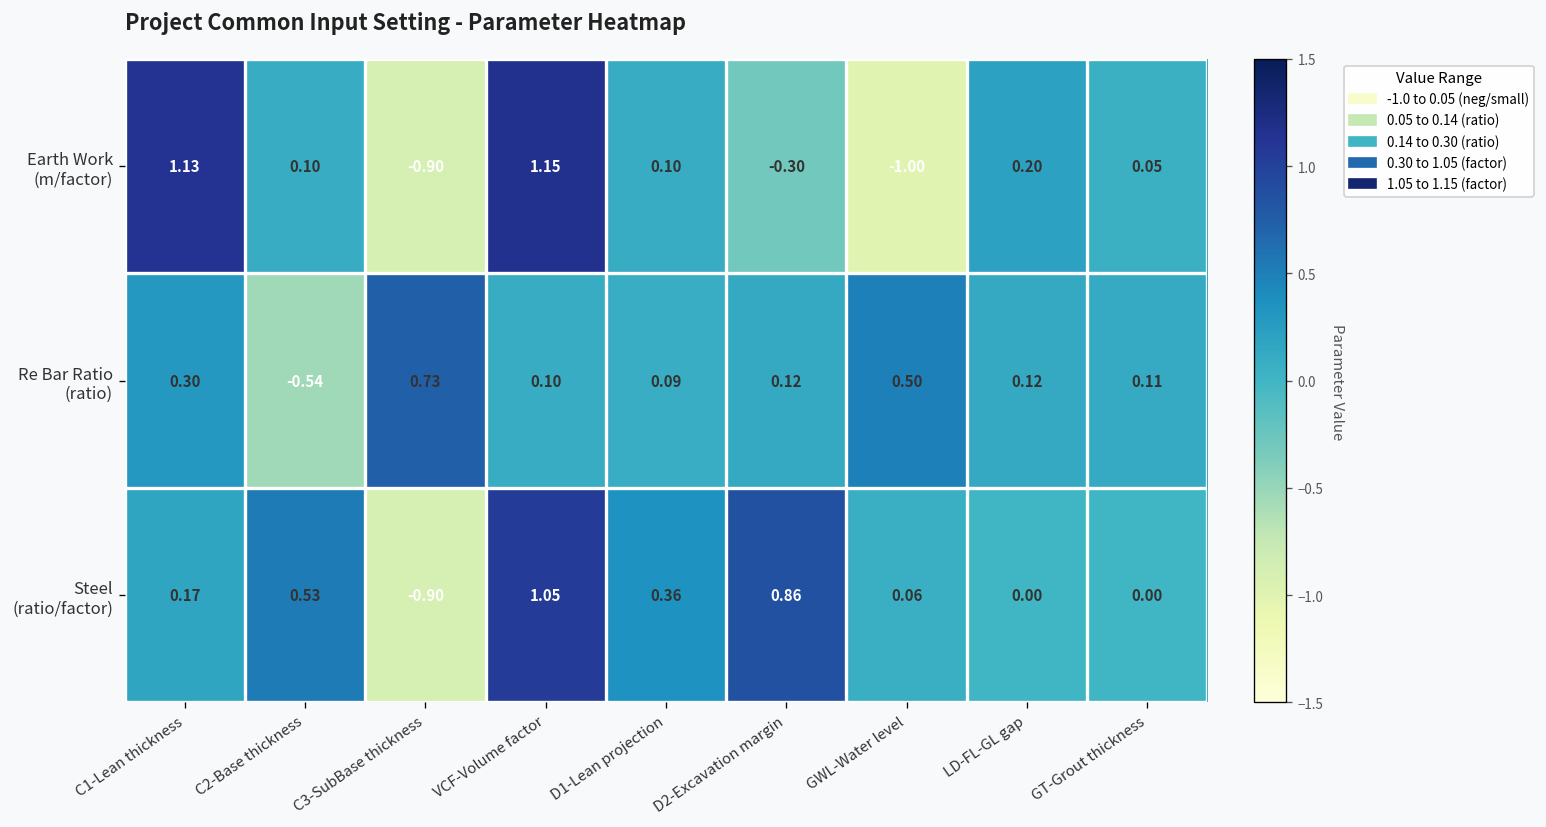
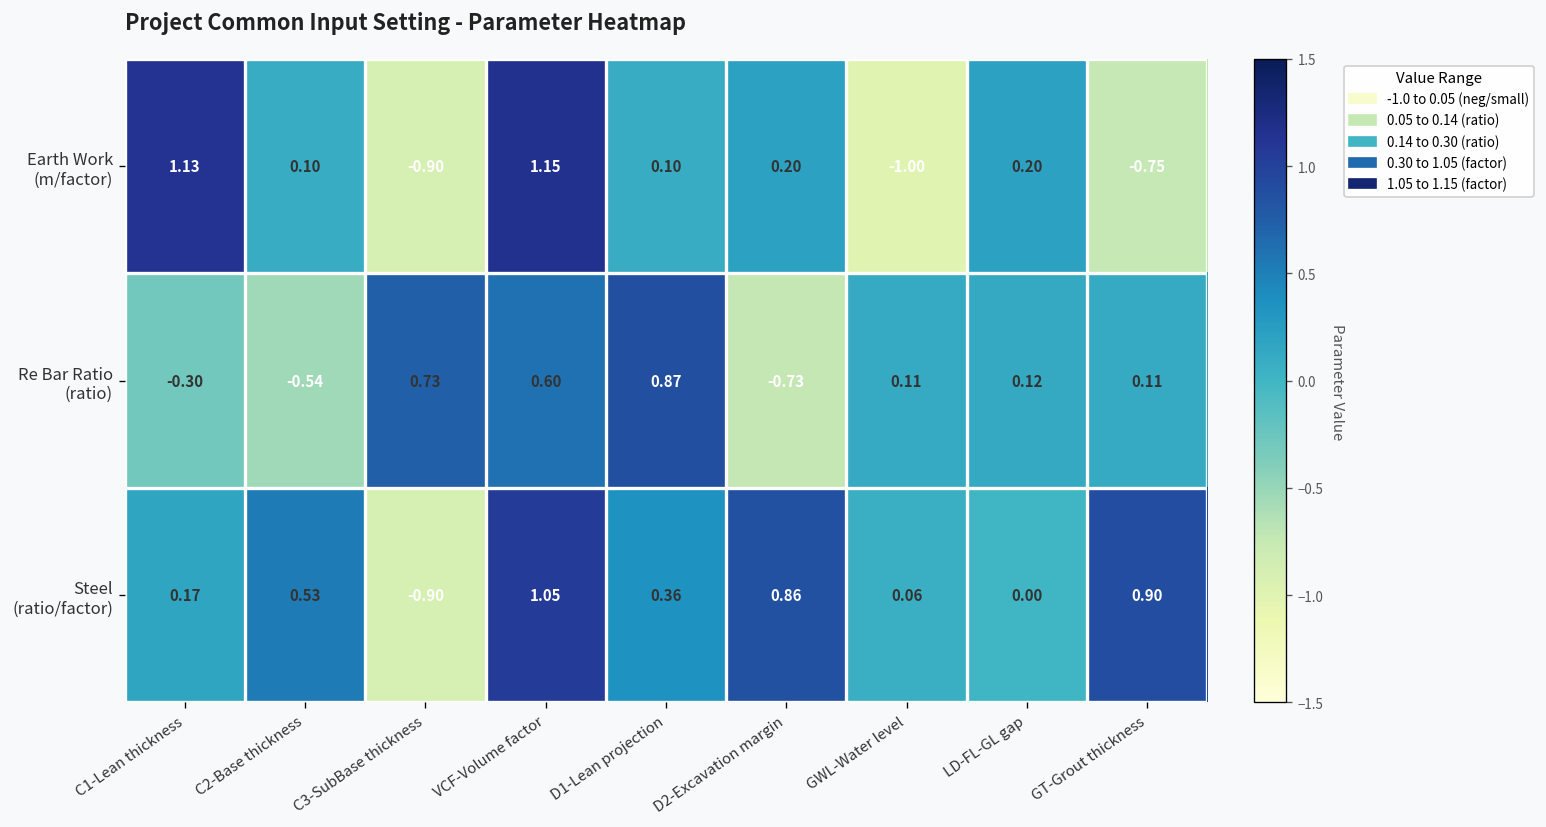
  {
    "Earth Work (m/factor)": {
      "C1-Lean thickness": 1.13,
      "C2-Base thickness": 0.10,
      "C3-SubBase thickness": -0.90,
      "VCF-Volume factor": 1.15,
      "D1-Lean projection": 0.10,
-     "D2-Excavation margin": -0.30,
+     "D2-Excavation margin": 0.20,
      "GWL-Water level": -1.00,
      "LD-FL-GL gap": 0.20,
-     "GT-Grout thickness": 0.05
+     "GT-Grout thickness": -0.75
    },
    "Re Bar Ratio (ratio)": {
-     "C1-Lean thickness": 0.30,
+     "C1-Lean thickness": -0.30,
      "C2-Base thickness": -0.54,
      "C3-SubBase thickness": 0.73,
-     "VCF-Volume factor": 0.10,
-     "D1-Lean projection": 0.09,
-     "D2-Excavation margin": 0.12,
-     "GWL-Water level": 0.50,
+     "VCF-Volume factor": 0.60,
+     "D1-Lean projection": 0.87,
+     "D2-Excavation margin": -0.73,
+     "GWL-Water level": 0.11,
      "LD-FL-GL gap": 0.12,
      "GT-Grout thickness": 0.11
    },
    "Steel (ratio/factor)": {
      "C1-Lean thickness": 0.17,
      "C2-Base thickness": 0.53,
      "C3-SubBase thickness": -0.90,
      "VCF-Volume factor": 1.05,
      "D1-Lean projection": 0.36,
      "D2-Excavation margin": 0.86,
      "GWL-Water level": 0.06,
      "LD-FL-GL gap": 0.00,
-     "GT-Grout thickness": 0.00
+     "GT-Grout thickness": 0.90
    }
  }
